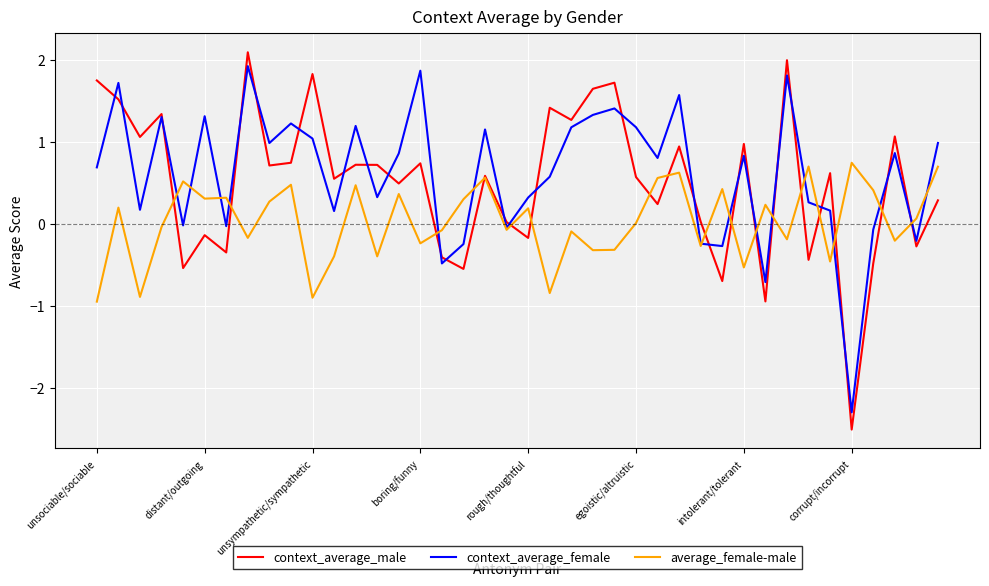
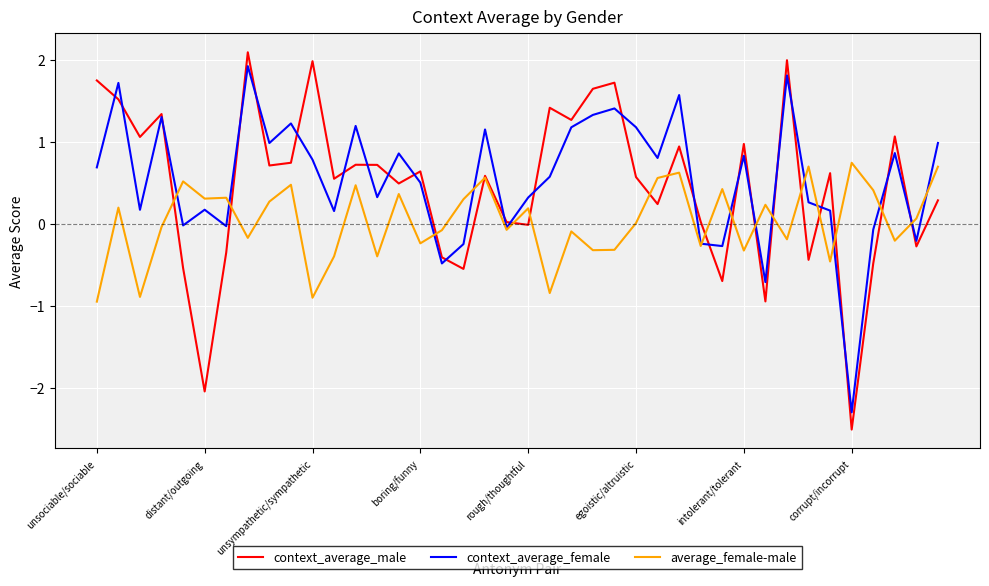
  {
    "context_average_male": {
      "unsociable/sociable": 1.8,
-     "distant/outgoing": -0.1,
-     "unsympathetic/sympathetic": 1.8,
-     "boring/funny": 0.7,
-     "rough/thoughtful": -0.2,
+     "distant/outgoing": -2.0,
+     "unsympathetic/sympathetic": 2.0,
+     "boring/funny": 0.6,
+     "rough/thoughtful": 0.0,
      "egoistic/altruistic": 0.6,
      "intolerant/tolerant": 1.0,
      "corrupt/incorrupt": -2.5
    },
    "context_average_female": {
      "unsociable/sociable": 0.7,
-     "distant/outgoing": 1.3,
-     "unsympathetic/sympathetic": 1.0,
-     "boring/funny": 1.9,
+     "distant/outgoing": 0.2,
+     "unsympathetic/sympathetic": 0.8,
+     "boring/funny": 0.5,
      "rough/thoughtful": 0.3,
      "egoistic/altruistic": 1.2,
      "intolerant/tolerant": 0.8,
      "corrupt/incorrupt": -2.3
    },
    "average_female-male": {
      "unsociable/sociable": -0.9,
      "distant/outgoing": 0.3,
      "unsympathetic/sympathetic": -0.9,
      "boring/funny": -0.2,
      "rough/thoughtful": 0.2,
      "egoistic/altruistic": 0.0,
-     "intolerant/tolerant": -0.5,
+     "intolerant/tolerant": -0.3,
      "corrupt/incorrupt": 0.7
    }
  }
